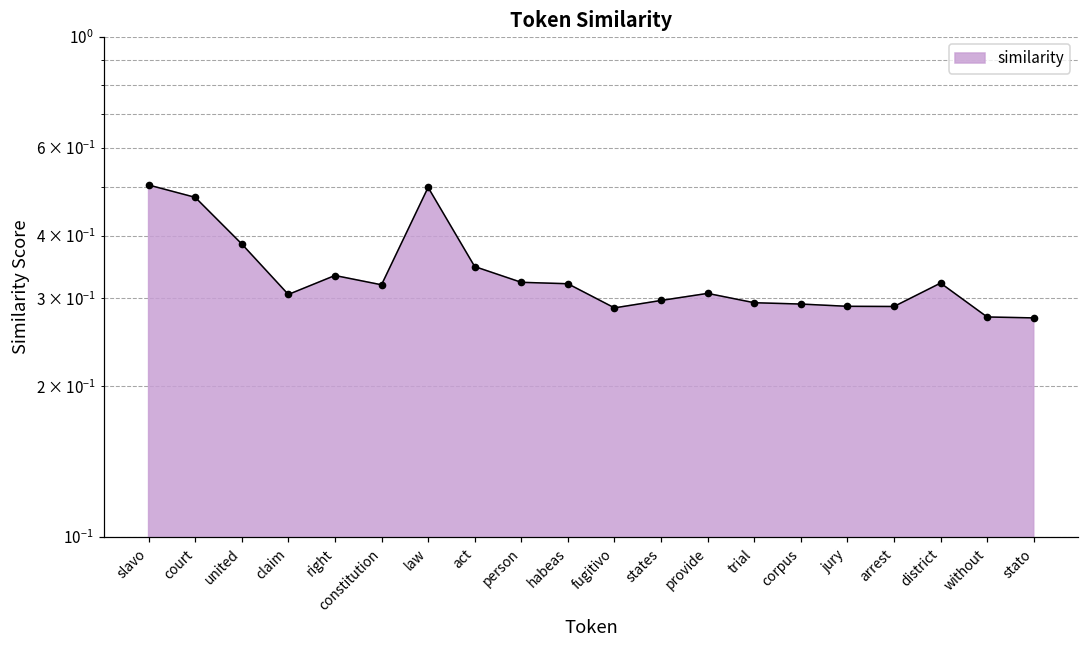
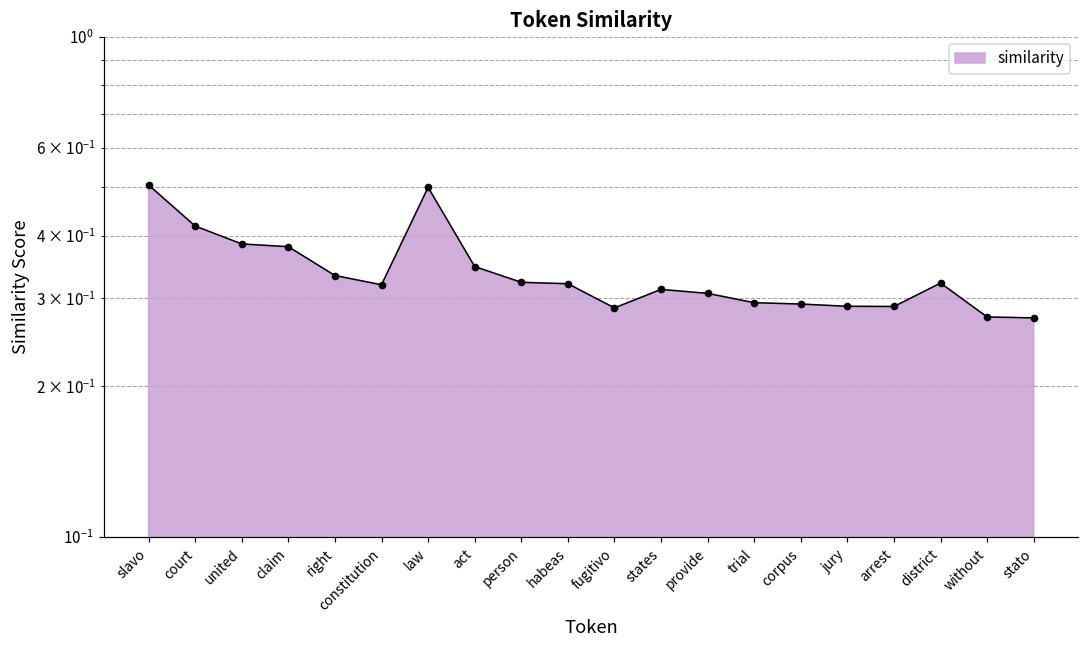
  {
    "slavo": 0.51,
-   "court": 0.48,
+   "court": 0.42,
    "united": 0.39,
-   "claim": 0.31,
+   "claim": 0.38,
    "right": 0.33,
    "constitution": 0.32,
    "law": 0.50,
    "act": 0.35,
    "person": 0.32,
    "habeas": 0.32,
    "fugitivo": 0.29,
-   "states": 0.30,
+   "states": 0.31,
    "provide": 0.31,
    "trial": 0.29,
    "corpus": 0.29,
    "jury": 0.29,
    "arrest": 0.29,
    "district": 0.32,
    "without": 0.28,
    "stato": 0.27
  }
